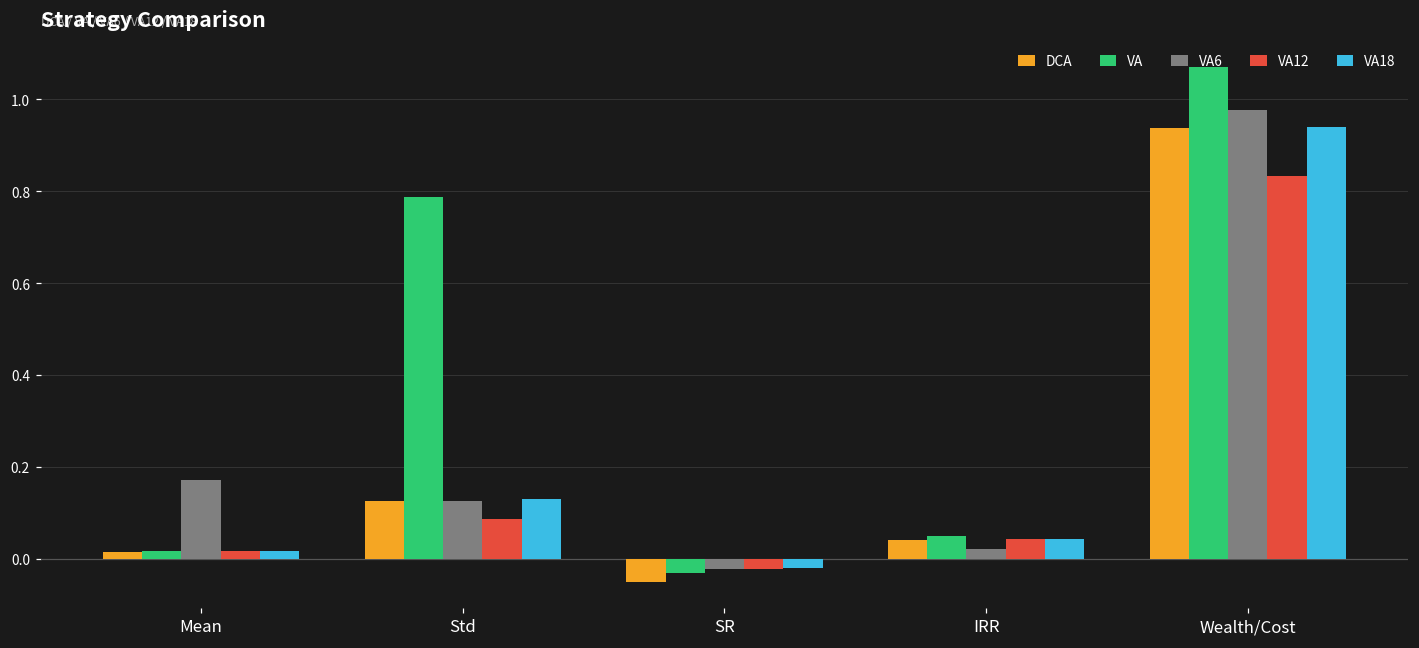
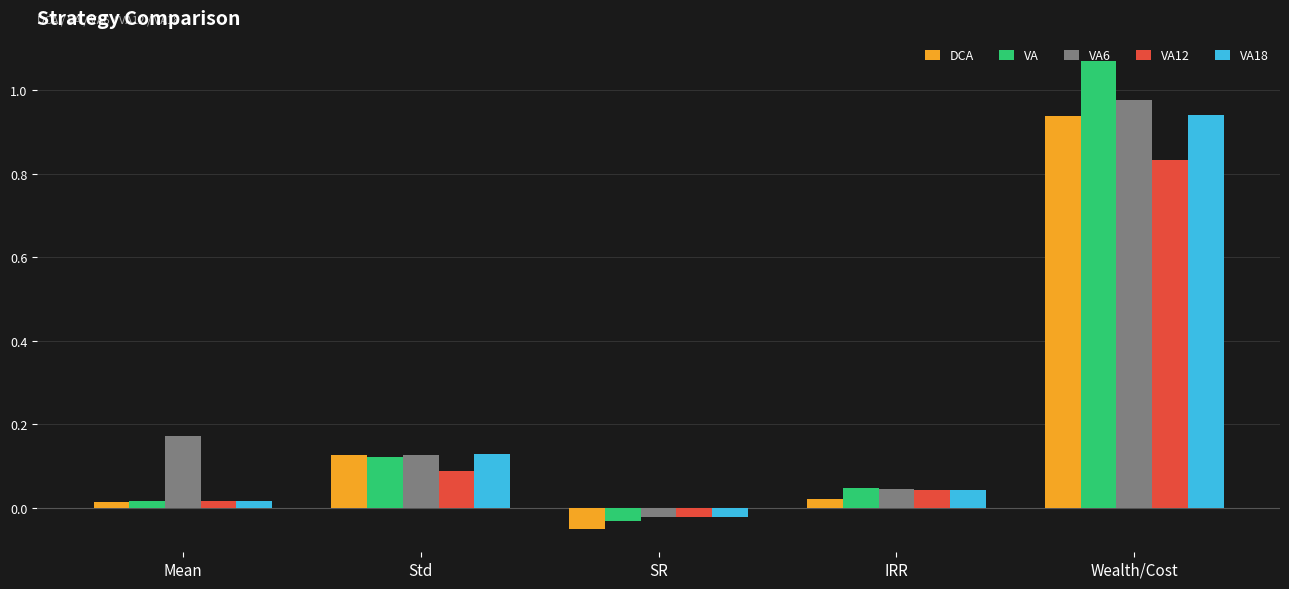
  {
    "DCA": {
      "Mean": 0.01,
      "Std": 0.13,
      "SR": -0.05,
-     "IRR": 0.04,
+     "IRR": 0.02,
      "Wealth/Cost": 0.94
    },
    "VA": {
      "Mean": 0.02,
-     "Std": 0.79,
+     "Std": 0.12,
      "SR": -0.03,
      "IRR": 0.05,
      "Wealth/Cost": 1.07
    },
    "VA6": {
      "Mean": 0.17,
      "Std": 0.13,
      "SR": -0.02,
-     "IRR": 0.02,
+     "IRR": 0.05,
      "Wealth/Cost": 0.98
    },
    "VA12": {
      "Mean": 0.02,
      "Std": 0.09,
      "SR": -0.02,
      "IRR": 0.04,
      "Wealth/Cost": 0.83
    },
    "VA18": {
      "Mean": 0.02,
      "Std": 0.13,
      "SR": -0.02,
      "IRR": 0.04,
      "Wealth/Cost": 0.94
    }
  }
